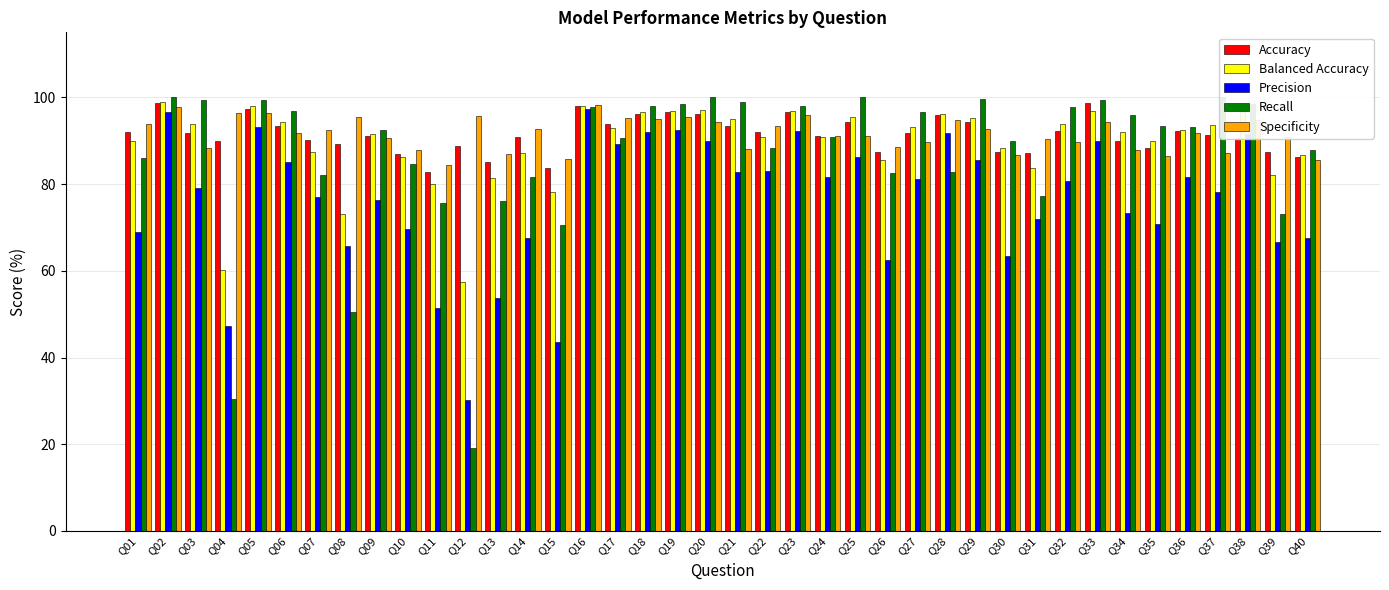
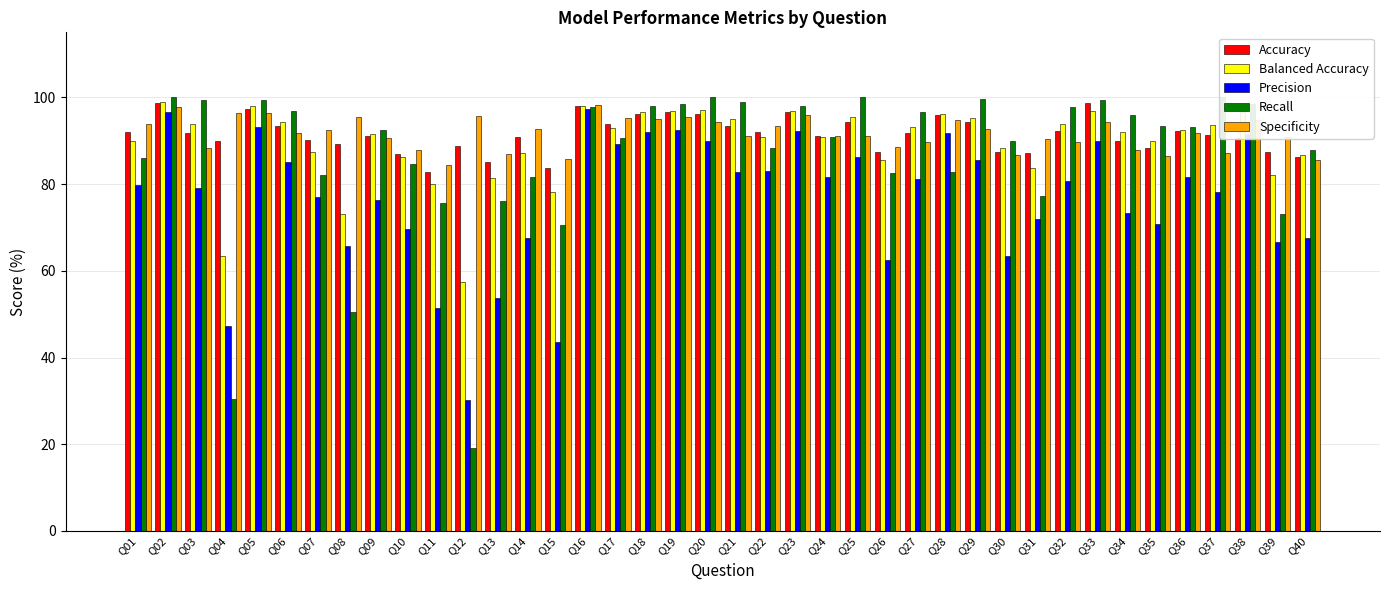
  {
    "Accuracy": {
      "Q01": 92,
      "Q02": 99,
      "Q03": 92,
      "Q04": 90,
      "Q05": 97,
      "Q06": 93,
      "Q07": 90,
      "Q08": 89,
      "Q09": 91,
      "Q10": 87,
      "Q11": 83,
      "Q12": 89,
      "Q13": 85,
      "Q14": 91,
      "Q15": 84,
      "Q16": 98,
      "Q17": 94,
      "Q18": 96,
      "Q19": 97,
      "Q20": 96,
      "Q21": 93,
      "Q22": 92,
      "Q23": 97,
      "Q24": 91,
      "Q25": 94,
      "Q26": 87,
      "Q27": 92,
      "Q28": 96,
      "Q29": 94,
      "Q30": 87,
      "Q31": 87,
      "Q32": 92,
      "Q33": 99,
      "Q34": 90,
      "Q35": 88,
      "Q36": 92,
      "Q37": 91,
      "Q39": 87,
      "Q40": 86
    },
    "Balanced Accuracy": {
      "Q01": 90,
      "Q02": 99,
      "Q03": 94,
-     "Q04": 60,
+     "Q04": 63,
      "Q05": 98,
      "Q06": 94,
      "Q07": 87,
      "Q08": 73,
      "Q09": 91,
      "Q10": 86,
      "Q11": 80,
      "Q12": 57,
      "Q13": 81,
      "Q14": 87,
      "Q15": 78,
      "Q16": 98,
      "Q17": 93,
      "Q18": 97,
      "Q19": 97,
      "Q20": 97,
      "Q21": 95,
      "Q22": 91,
      "Q23": 97,
      "Q24": 91,
      "Q25": 96,
      "Q26": 86,
      "Q27": 93,
      "Q28": 96,
      "Q29": 95,
      "Q30": 88,
      "Q31": 84,
      "Q32": 94,
      "Q33": 97,
      "Q34": 92,
      "Q35": 90,
      "Q36": 93,
      "Q37": 94,
      "Q39": 82,
      "Q40": 87
    },
    "Precision": {
-     "Q01": 69,
+     "Q01": 80,
      "Q02": 97,
      "Q03": 79,
      "Q04": 47,
      "Q05": 93,
      "Q06": 85,
      "Q07": 77,
      "Q08": 66,
      "Q09": 76,
      "Q10": 70,
      "Q11": 51,
      "Q12": 30,
      "Q13": 54,
      "Q14": 68,
      "Q15": 44,
      "Q16": 97,
      "Q17": 89,
      "Q18": 92,
      "Q19": 92,
      "Q20": 90,
      "Q21": 83,
      "Q22": 83,
      "Q23": 92,
      "Q24": 82,
      "Q25": 86,
      "Q26": 63,
      "Q27": 81,
      "Q28": 92,
      "Q29": 86,
      "Q30": 63,
      "Q31": 72,
      "Q32": 81,
      "Q33": 90,
      "Q34": 73,
      "Q35": 71,
      "Q36": 82,
      "Q37": 78,
      "Q39": 67,
      "Q40": 68
    },
    "Recall": {
      "Q01": 86,
      "Q02": 100,
      "Q03": 99,
      "Q04": 30,
      "Q05": 99,
      "Q06": 97,
      "Q07": 82,
      "Q08": 51,
      "Q09": 92,
      "Q10": 85,
      "Q11": 76,
      "Q12": 19,
      "Q13": 76,
      "Q14": 82,
      "Q15": 71,
      "Q16": 98,
      "Q17": 91,
      "Q18": 98,
      "Q19": 99,
      "Q20": 100,
      "Q21": 99,
      "Q22": 88,
      "Q23": 98,
      "Q24": 91,
      "Q25": 100,
      "Q26": 83,
      "Q27": 97,
      "Q28": 83,
      "Q29": 100,
      "Q30": 90,
      "Q31": 77,
      "Q32": 98,
      "Q33": 99,
      "Q34": 96,
      "Q35": 93,
      "Q36": 93,
      "Q39": 73,
      "Q40": 88
    },
    "Specificity": {
      "Q01": 94,
      "Q02": 98,
      "Q03": 88,
      "Q04": 96,
      "Q05": 96,
      "Q06": 92,
      "Q07": 93,
      "Q08": 96,
      "Q09": 91,
      "Q10": 88,
      "Q11": 84,
      "Q12": 96,
      "Q13": 87,
      "Q14": 93,
      "Q15": 86,
      "Q16": 98,
      "Q17": 95,
      "Q18": 95,
      "Q19": 95,
      "Q20": 94,
-     "Q21": 88,
+     "Q21": 91,
      "Q22": 93,
      "Q23": 96,
      "Q24": 91,
      "Q25": 91,
      "Q26": 88,
      "Q27": 90,
      "Q28": 95,
      "Q29": 93,
      "Q30": 87,
      "Q31": 90,
      "Q32": 90,
      "Q33": 94,
      "Q34": 88,
      "Q35": 86,
      "Q36": 92,
      "Q37": 87,
      "Q40": 86
    }
  }
